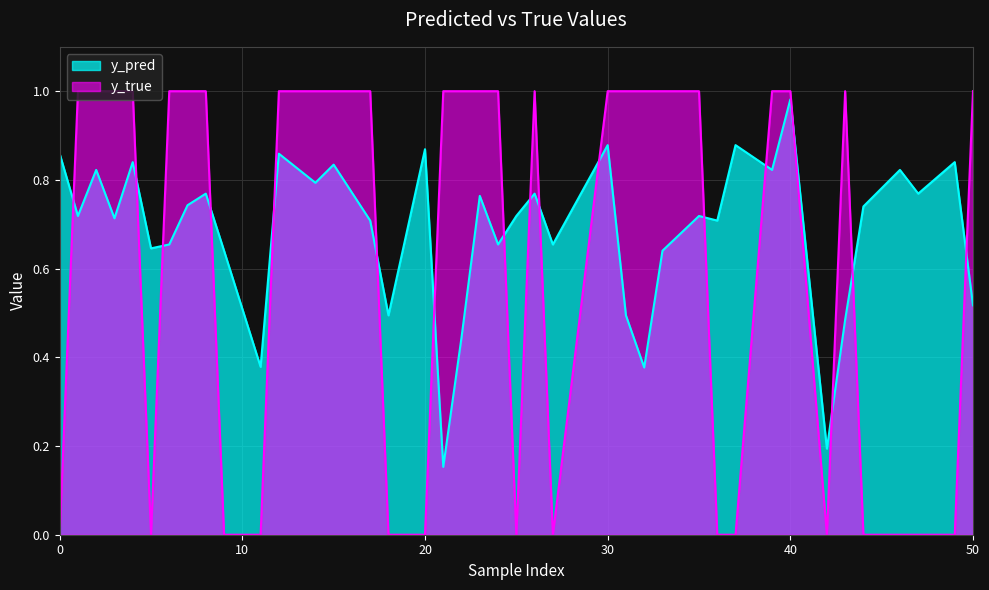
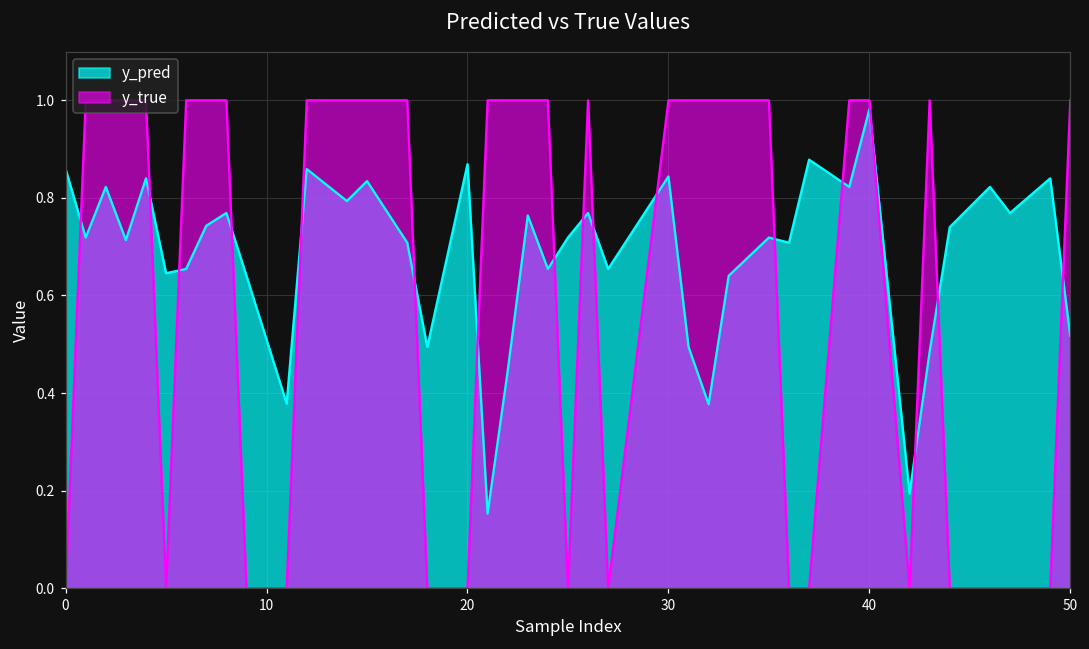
  {
    "y_pred": {
      "0": 0.86,
      "20": 0.87,
-     "30": 0.88,
+     "30": 0.84,
      "40": 0.98,
      "50": 0.52
    },
    "y_true": {
      "0": 0.00,
      "20": 0.00,
      "30": 1.00,
      "40": 1.00,
      "50": 1.00
    }
  }
